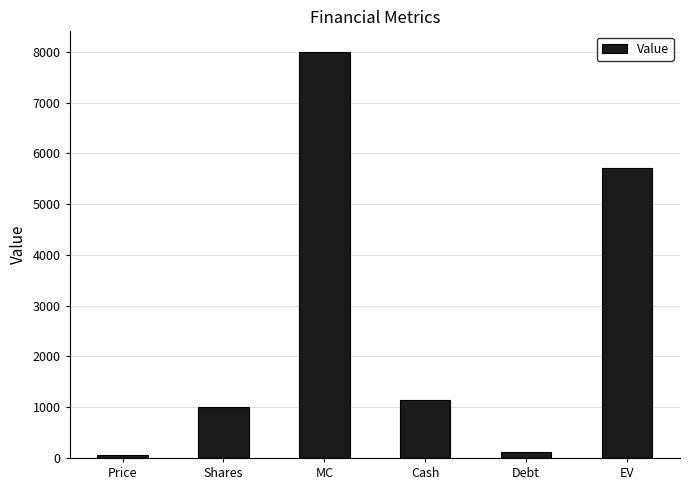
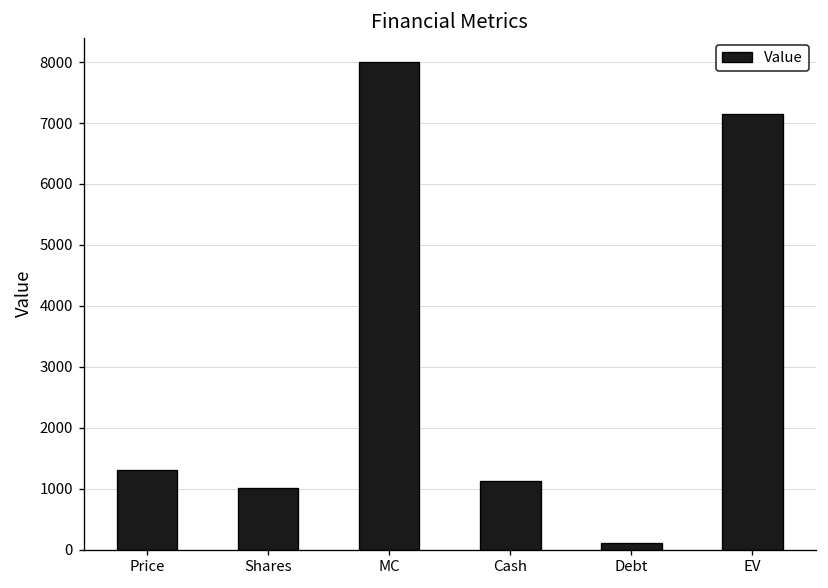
  {
-   "Price": 100,
+   "Price": 1300,
    "Shares": 1000,
    "MC": 8000,
    "Cash": 1100,
    "Debt": 100,
-   "EV": 5700
+   "EV": 7100
  }
